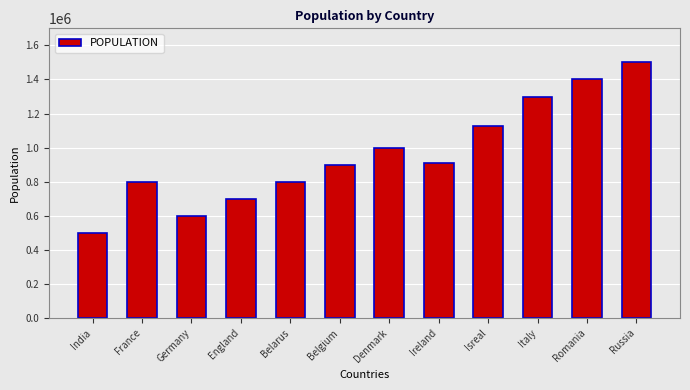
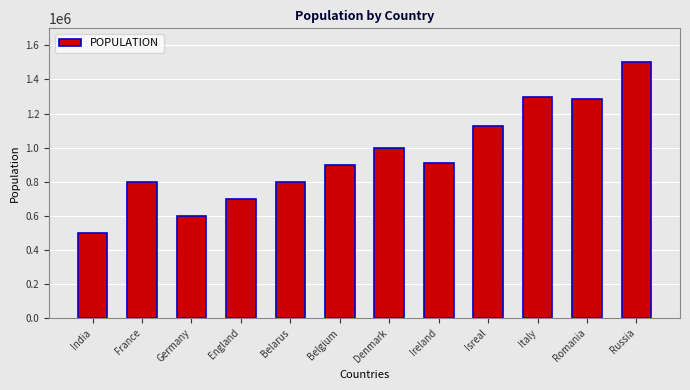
  {
    "India": 500000,
    "France": 800000,
    "Germany": 600000,
    "England": 700000,
    "Belarus": 800000,
    "Belgium": 900000,
    "Denmark": 1000000,
    "Ireland": 910000,
    "Isreal": 1130000,
    "Italy": 1300000,
-   "Romania": 1400000,
+   "Romania": 1290000,
    "Russia": 1500000
  }
